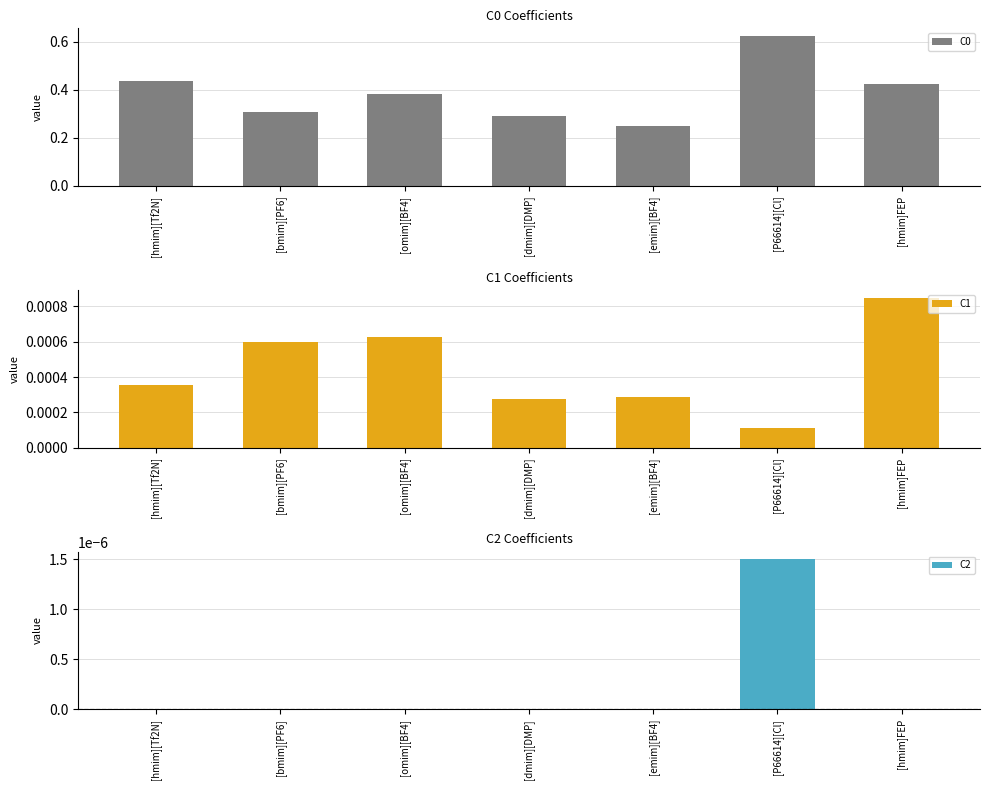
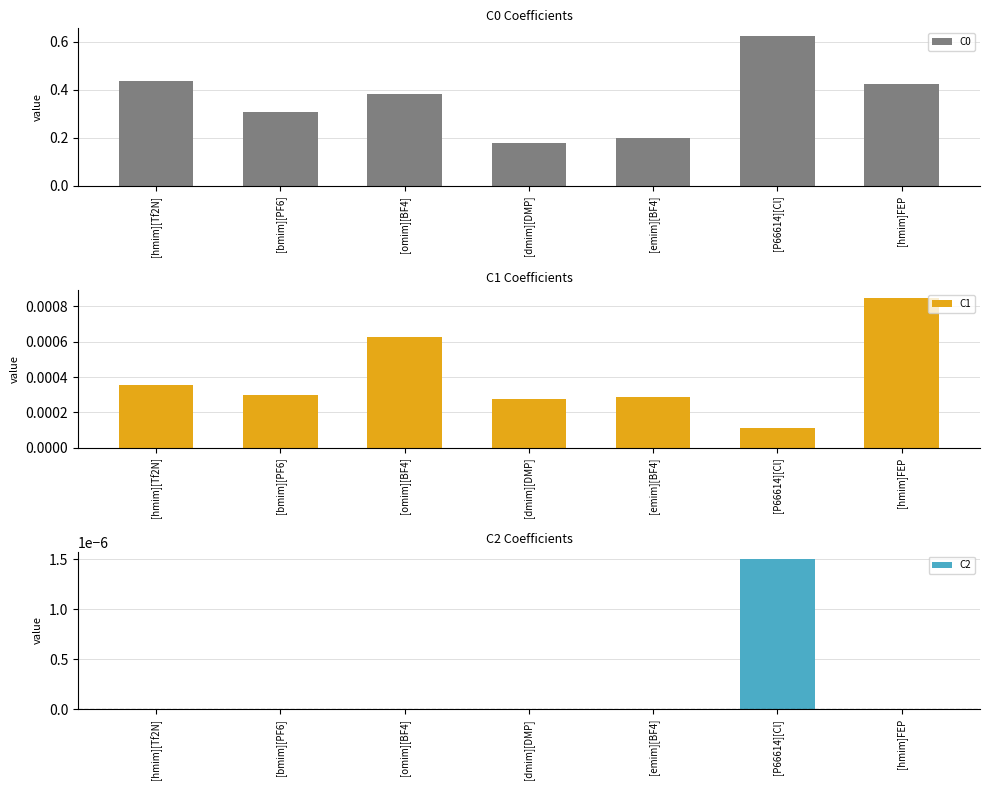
  {
    "C0 Coefficients": {
      "[hmim][Tf2N]": 0.43,
      "[bmim][PF6]": 0.31,
      "[omim][BF4]": 0.38,
-     "[dmim][DMP]": 0.29,
-     "[emim][BF4]": 0.25,
+     "[dmim][DMP]": 0.18,
+     "[emim][BF4]": 0.20,
      "[P66614][Cl]": 0.62,
      "[hmim]FEP": 0.42
    },
    "C1 Coefficients": {
      "[hmim][Tf2N]": 0.00036,
-     "[bmim][PF6]": 0.0006,
+     "[bmim][PF6]": 0.0003,
      "[omim][BF4]": 0.00063,
      "[dmim][DMP]": 0.00027,
      "[emim][BF4]": 0.0003,
      "[P66614][Cl]": 0.0001,
      "[hmim]FEP": 0.00085
    },
    "C2 Coefficients": {
      "[hmim][Tf2N]": 0.00000000,
      "[bmim][PF6]": 0.00000000,
      "[omim][BF4]": 0.00000000,
      "[dmim][DMP]": 0.00000000,
      "[emim][BF4]": 0.00000000,
      "[P66614][Cl]": 0.00000150,
      "[hmim]FEP": 0.00000000
    }
  }
